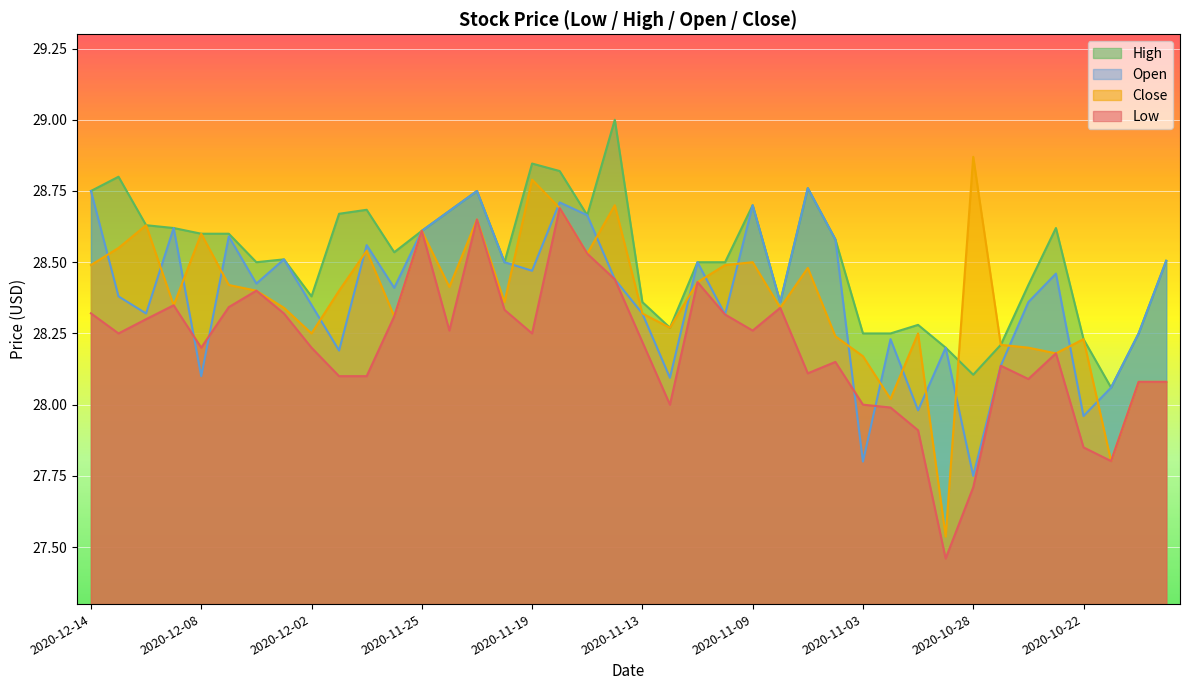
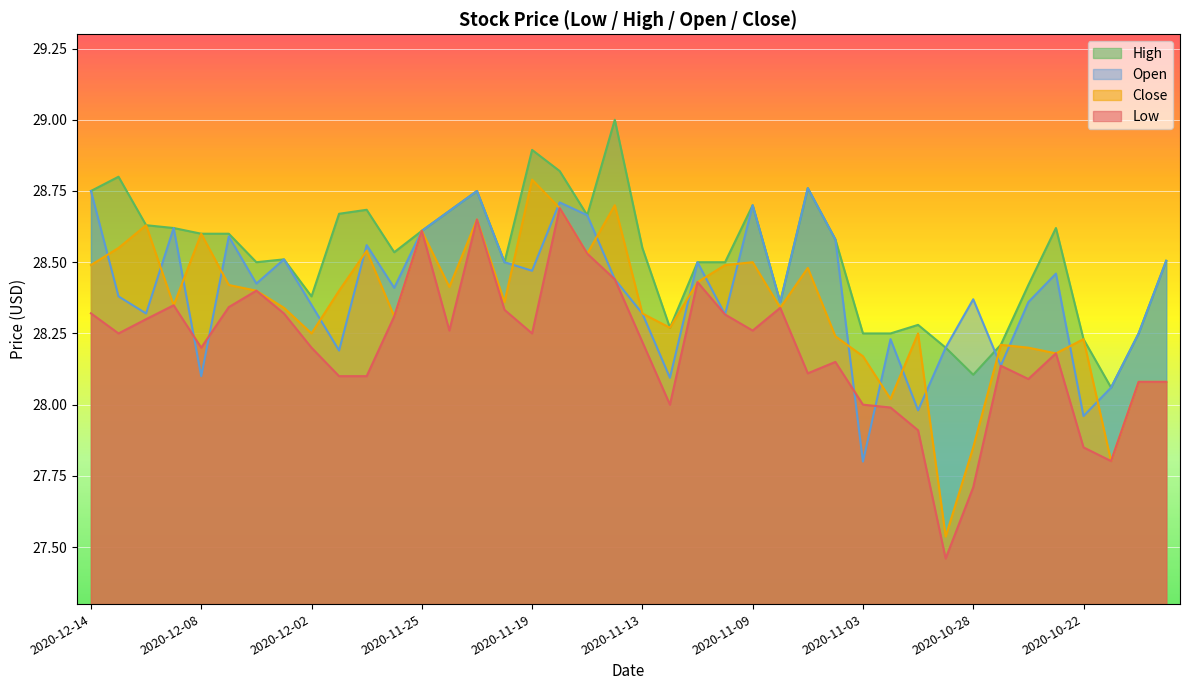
  {
    "High": {
      "2020-12-02": 28.38,
-     "2020-11-19": 28.85,
-     "2020-11-13": 28.36,
+     "2020-11-19": 28.89,
+     "2020-11-13": 28.55,
      "2020-11-03": 28.25,
      "2020-10-28": 28.11
    },
    "Open": {
      "2020-12-08": 28.10,
      "2020-12-02": 28.35,
      "2020-11-19": 28.47,
      "2020-11-03": 27.80,
-     "2020-10-28": 27.75,
+     "2020-10-28": 28.37,
      "2020-10-22": 27.96
    },
    "Close": {
      "2020-12-14": 28.49,
      "2020-12-02": 28.25,
      "2020-11-19": 28.79,
      "2020-11-09": 28.50,
      "2020-11-03": 28.17,
-     "2020-10-28": 28.87
+     "2020-10-28": 27.85
    },
    "Low": {
      "2020-12-14": 28.32,
      "2020-12-08": 28.20,
      "2020-12-02": 28.20,
      "2020-11-19": 28.25,
      "2020-11-13": 28.22,
      "2020-11-09": 28.26,
      "2020-11-03": 28.00,
      "2020-10-28": 27.71,
      "2020-10-22": 27.85
    }
  }
